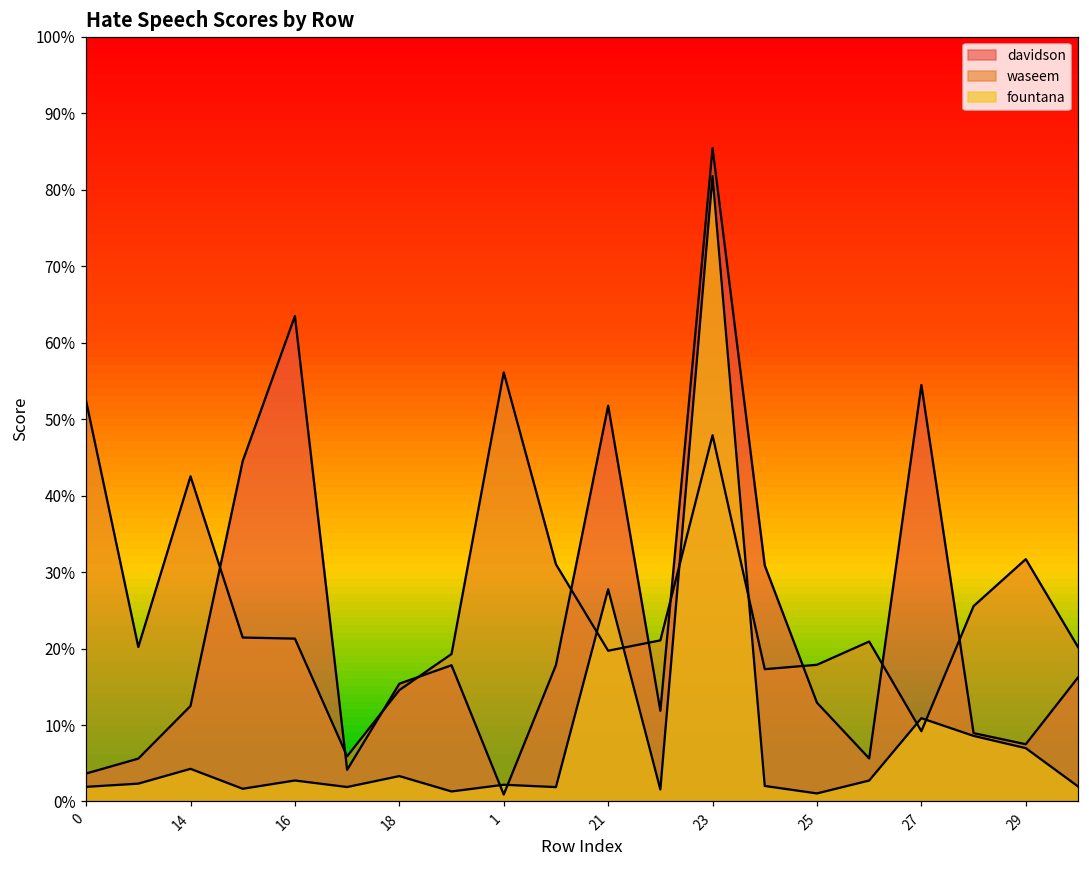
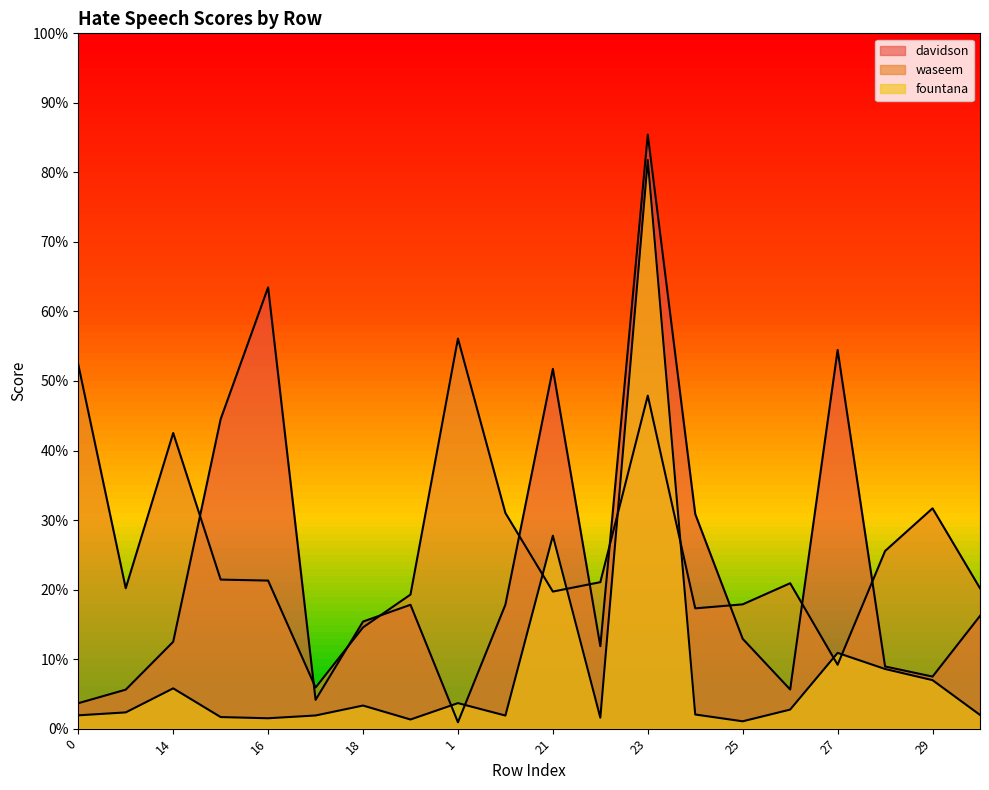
  {
    "fountana": {
      "0": "2%",
-     "14": "4%",
-     "16": "3%",
+     "14": "6%",
+     "16": "1%",
      "18": "3%",
-     "1": "2%",
+     "1": "4%",
      "21": "28%",
      "23": "82%",
      "25": "1%",
      "27": "11%",
      "29": "7%"
    }
  }
